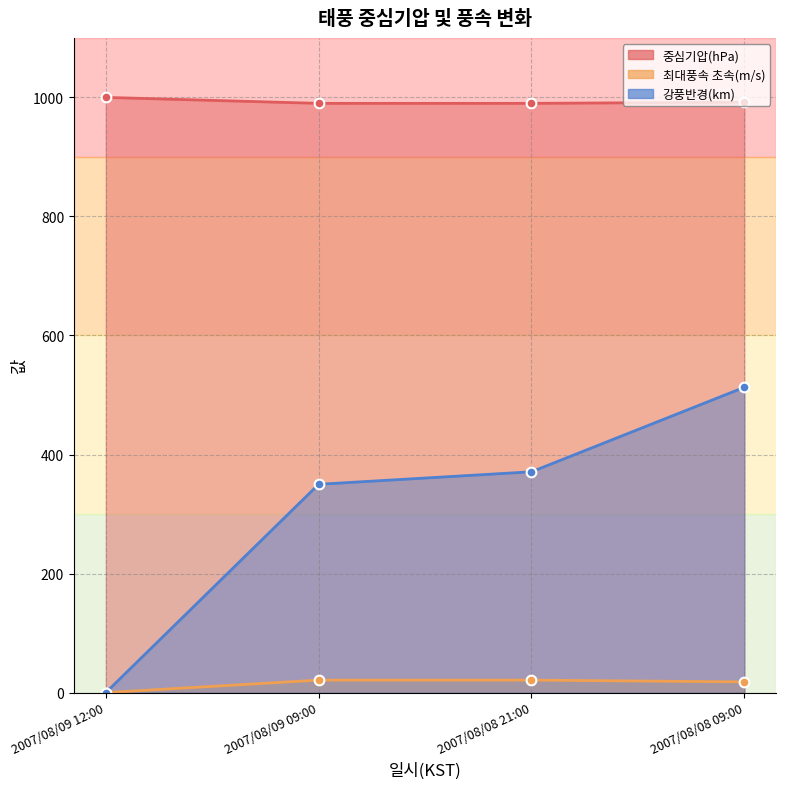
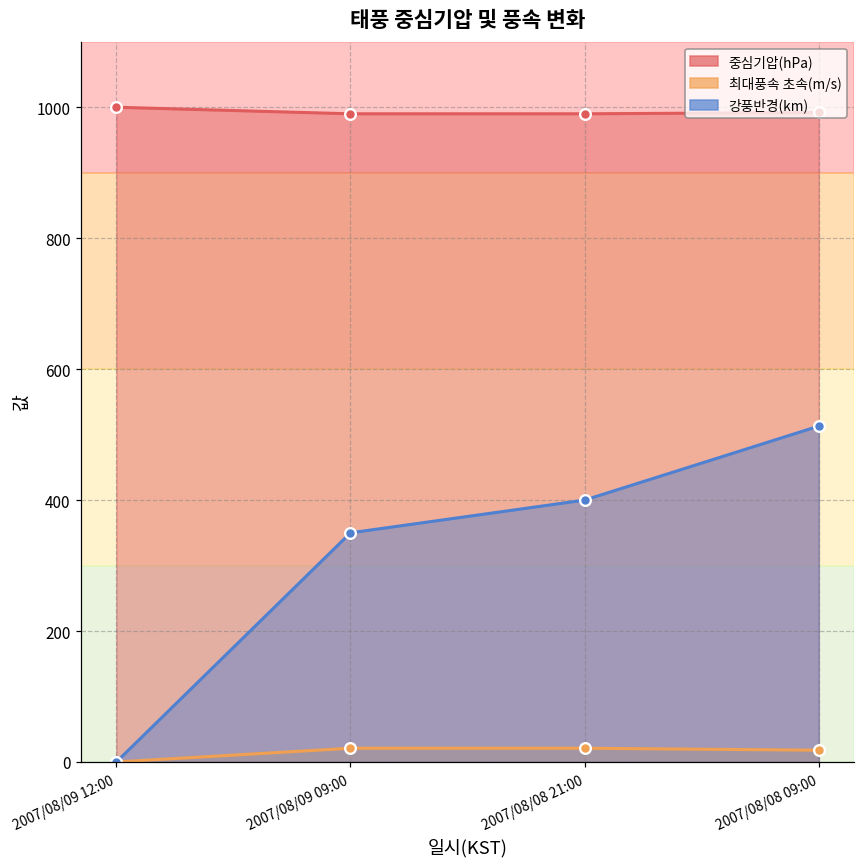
  {
    "강풍반경(km)": {
      "2007/08/09 09:00": 350,
-     "2007/08/08 21:00": 370,
+     "2007/08/08 21:00": 400,
      "2007/08/08 09:00": 510
    }
  }
